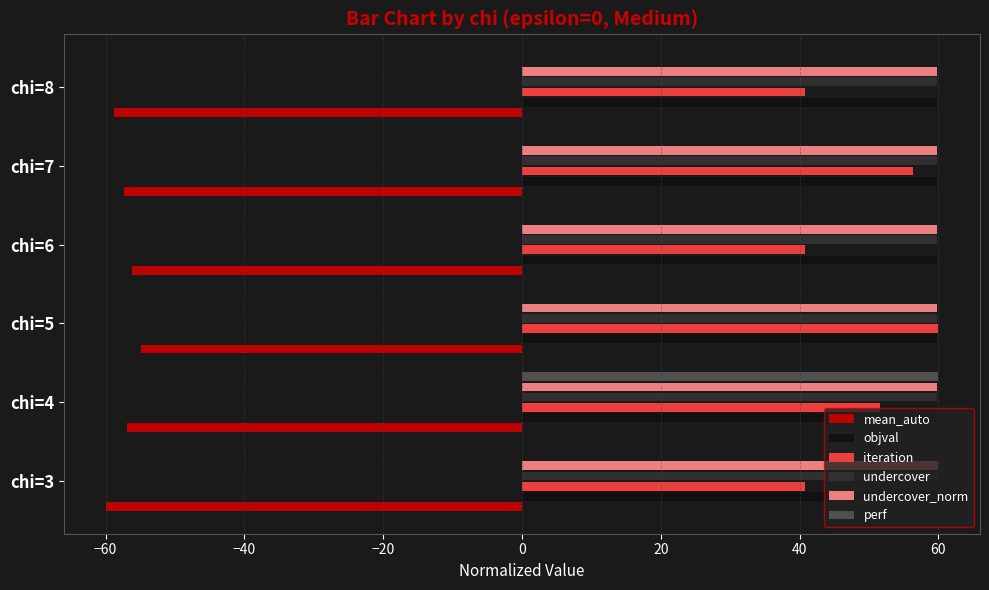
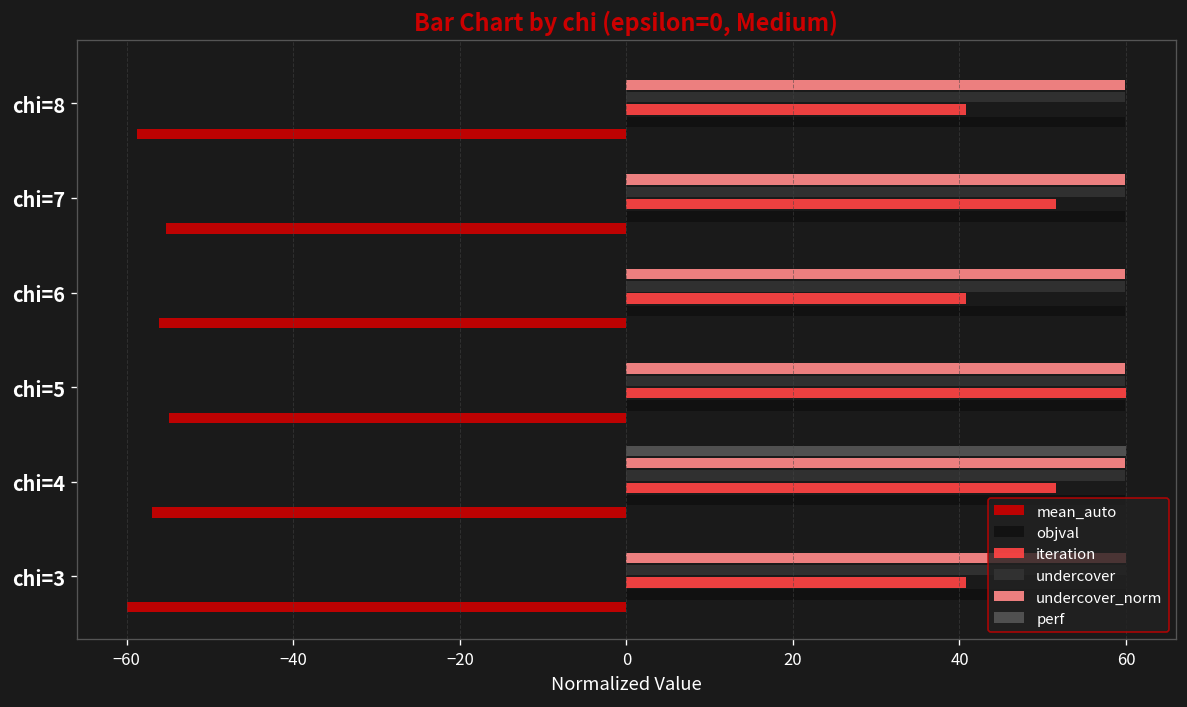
  {
    "mean_auto": {
      "chi=8": -59,
-     "chi=7": -57,
+     "chi=7": -55,
      "chi=6": -56,
      "chi=5": -55,
      "chi=4": -57,
      "chi=3": -60
    },
    "iteration": {
      "chi=8": 41,
-     "chi=7": 56,
+     "chi=7": 52,
      "chi=6": 41,
      "chi=5": 60,
      "chi=4": 52,
      "chi=3": 41
    },
    "undercover_norm": {
      "chi=8": 60,
      "chi=7": 60,
      "chi=6": 60,
      "chi=5": 60,
      "chi=4": 60
    }
  }
